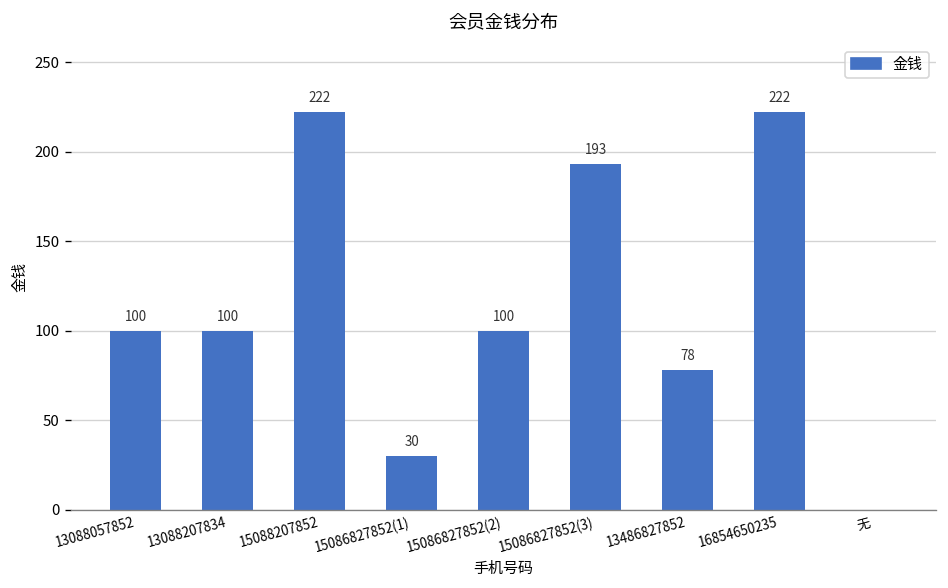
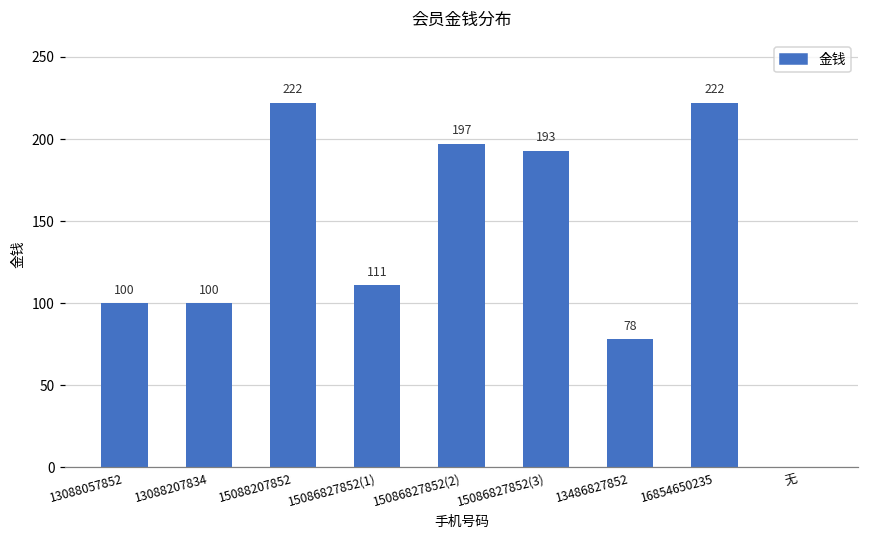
  {
    "13088057852": 100,
    "13088207834": 100,
    "15088207852": 222,
-   "15086827852(1)": 30,
-   "15086827852(2)": 100,
+   "15086827852(1)": 111,
+   "15086827852(2)": 197,
    "15086827852(3)": 193,
    "13486827852": 78,
    "16854650235": 222
  }
